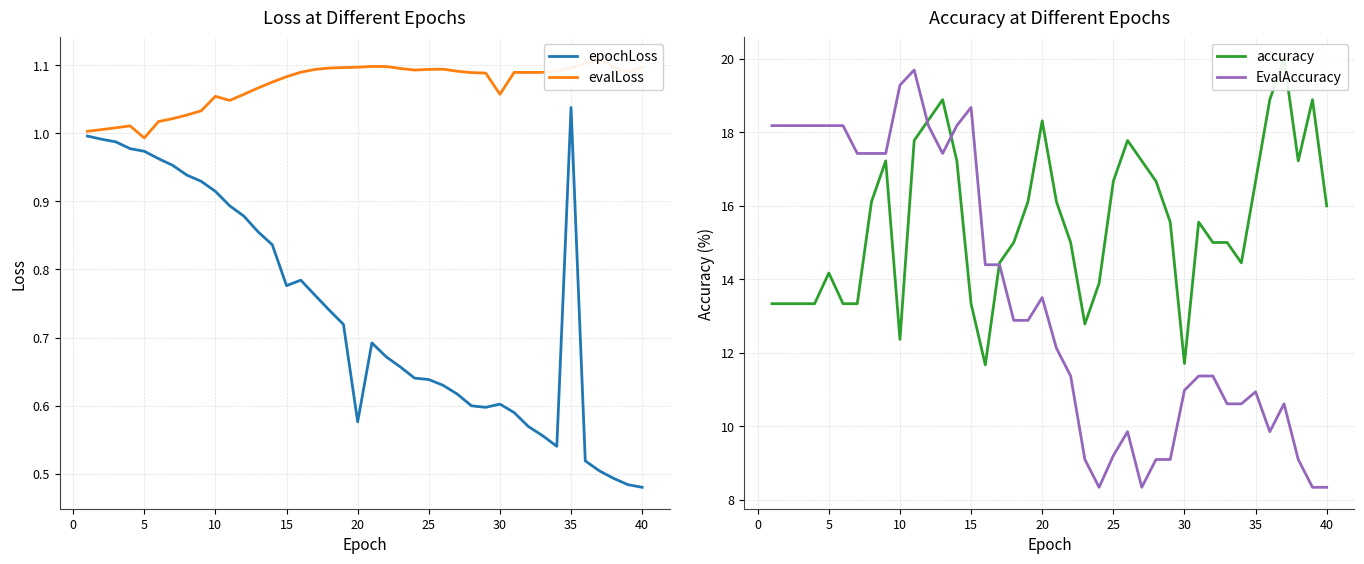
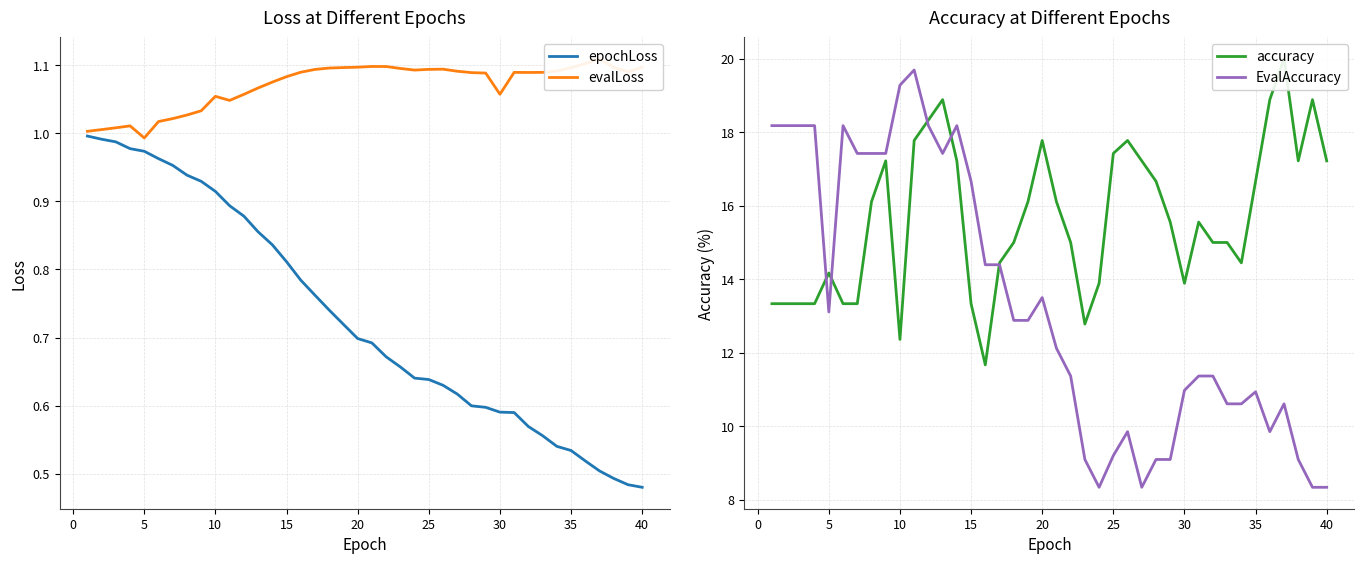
  {
    "Loss at Different Epochs": {
      "epochLoss": {
        "5": 0.97,
        "10": 0.91,
-       "15": 0.78,
-       "20": 0.58,
+       "15": 0.81,
+       "20": 0.70,
        "25": 0.64,
-       "30": 0.60,
-       "35": 1.04,
+       "30": 0.59,
+       "35": 0.53,
        "40": 0.48
      },
      "evalLoss": {
        "5": 0.99,
        "10": 1.05,
        "15": 1.08,
        "20": 1.10,
        "25": 1.09,
        "30": 1.06
      }
    },
    "Accuracy at Different Epochs": {
      "accuracy": {
        "5": 14.2,
        "10": 12.4,
        "15": 13.3,
-       "20": 18.3,
-       "25": 16.7,
-       "30": 11.7,
+       "20": 17.8,
+       "25": 17.4,
+       "30": 13.9,
        "35": 16.7,
-       "40": 16.0
+       "40": 17.2
      },
      "EvalAccuracy": {
-       "5": 18.2,
+       "5": 13.1,
        "10": 19.3,
-       "15": 18.7,
+       "15": 16.7,
        "20": 13.5,
        "25": 9.2,
        "30": 11.0,
        "35": 10.9,
        "40": 8.3
      }
    }
  }
